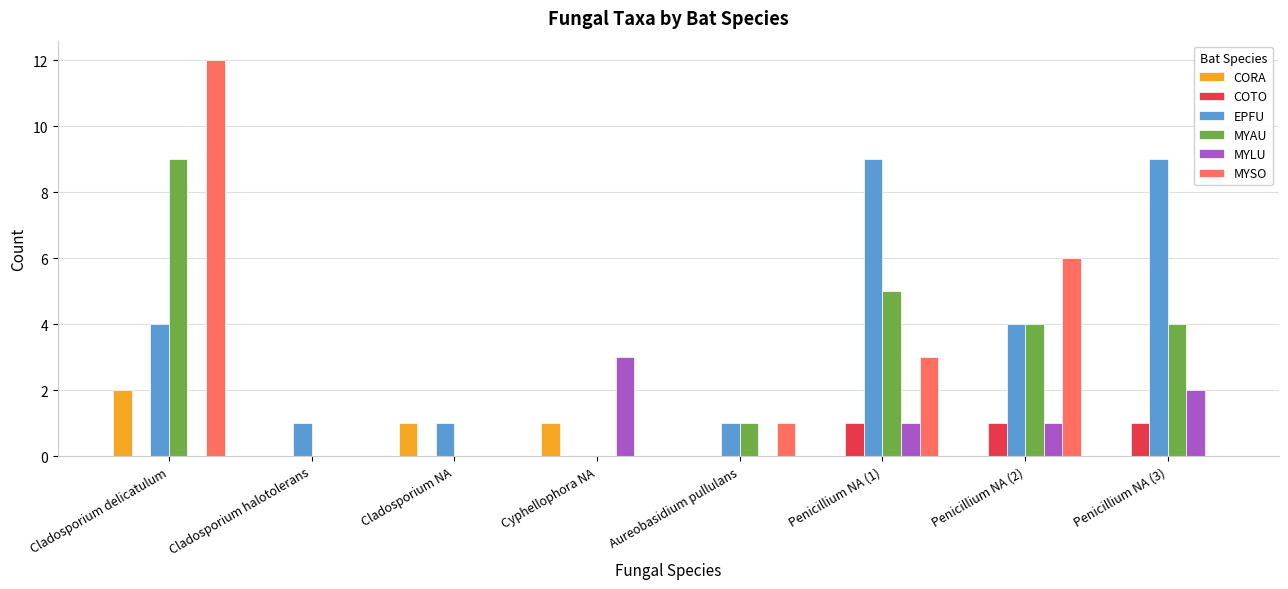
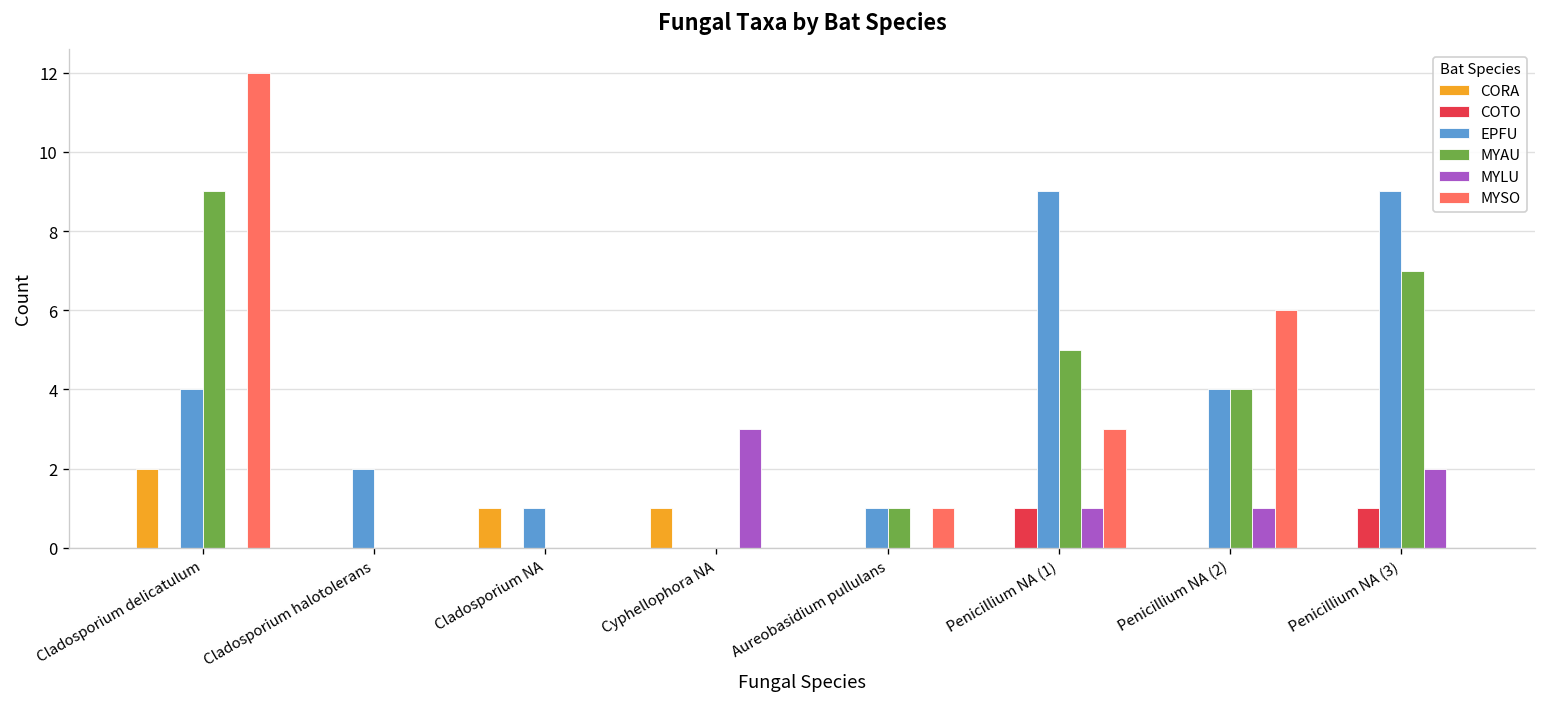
  {
    "CORA": {
      "Cladosporium delicatulum": 2,
      "Cladosporium halotolerans": 0,
      "Cladosporium NA": 1,
      "Cyphellophora NA": 1,
      "Aureobasidium pullulans": 0,
      "Penicillium NA (1)": 0,
      "Penicillium NA (2)": 0,
      "Penicillium NA (3)": 0
    },
    "COTO": {
      "Cladosporium delicatulum": 0,
      "Cladosporium halotolerans": 0,
      "Cladosporium NA": 0,
      "Cyphellophora NA": 0,
      "Aureobasidium pullulans": 0,
      "Penicillium NA (1)": 1,
-     "Penicillium NA (2)": 1,
+     "Penicillium NA (2)": 0,
      "Penicillium NA (3)": 1
    },
    "EPFU": {
      "Cladosporium delicatulum": 4,
-     "Cladosporium halotolerans": 1,
+     "Cladosporium halotolerans": 2,
      "Cladosporium NA": 1,
      "Cyphellophora NA": 0,
      "Aureobasidium pullulans": 1,
      "Penicillium NA (1)": 9,
      "Penicillium NA (2)": 4,
      "Penicillium NA (3)": 9
    },
    "MYAU": {
      "Cladosporium delicatulum": 9,
      "Cladosporium halotolerans": 0,
      "Cladosporium NA": 0,
      "Cyphellophora NA": 0,
      "Aureobasidium pullulans": 1,
      "Penicillium NA (1)": 5,
      "Penicillium NA (2)": 4,
-     "Penicillium NA (3)": 4
+     "Penicillium NA (3)": 7
    },
    "MYLU": {
      "Cladosporium delicatulum": 0,
      "Cladosporium halotolerans": 0,
      "Cladosporium NA": 0,
      "Cyphellophora NA": 3,
      "Aureobasidium pullulans": 0,
      "Penicillium NA (1)": 1,
      "Penicillium NA (2)": 1,
      "Penicillium NA (3)": 2
    },
    "MYSO": {
      "Cladosporium delicatulum": 12,
      "Cladosporium halotolerans": 0,
      "Cladosporium NA": 0,
      "Cyphellophora NA": 0,
      "Aureobasidium pullulans": 1,
      "Penicillium NA (1)": 3,
      "Penicillium NA (2)": 6,
      "Penicillium NA (3)": 0
    }
  }
